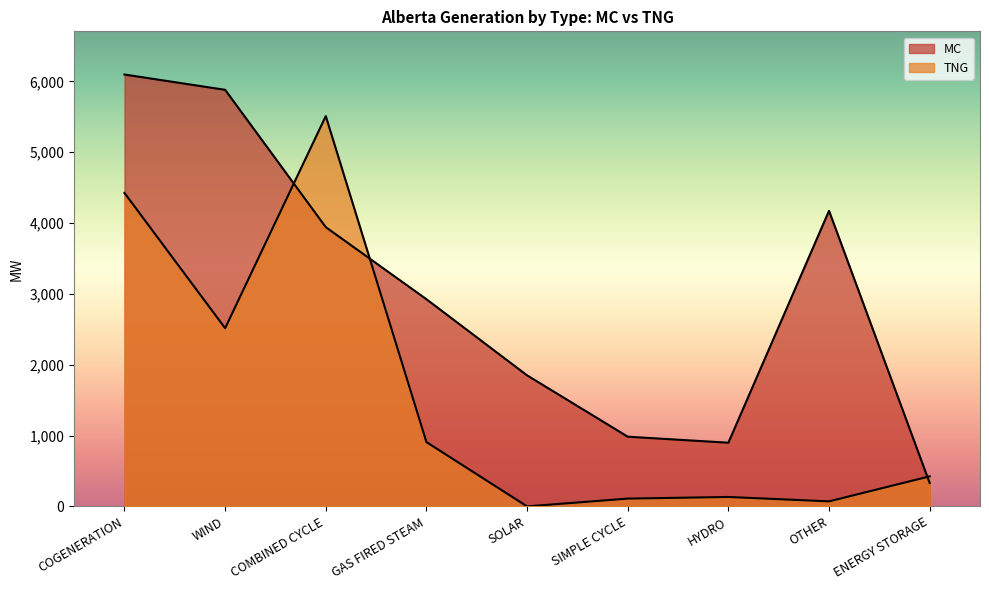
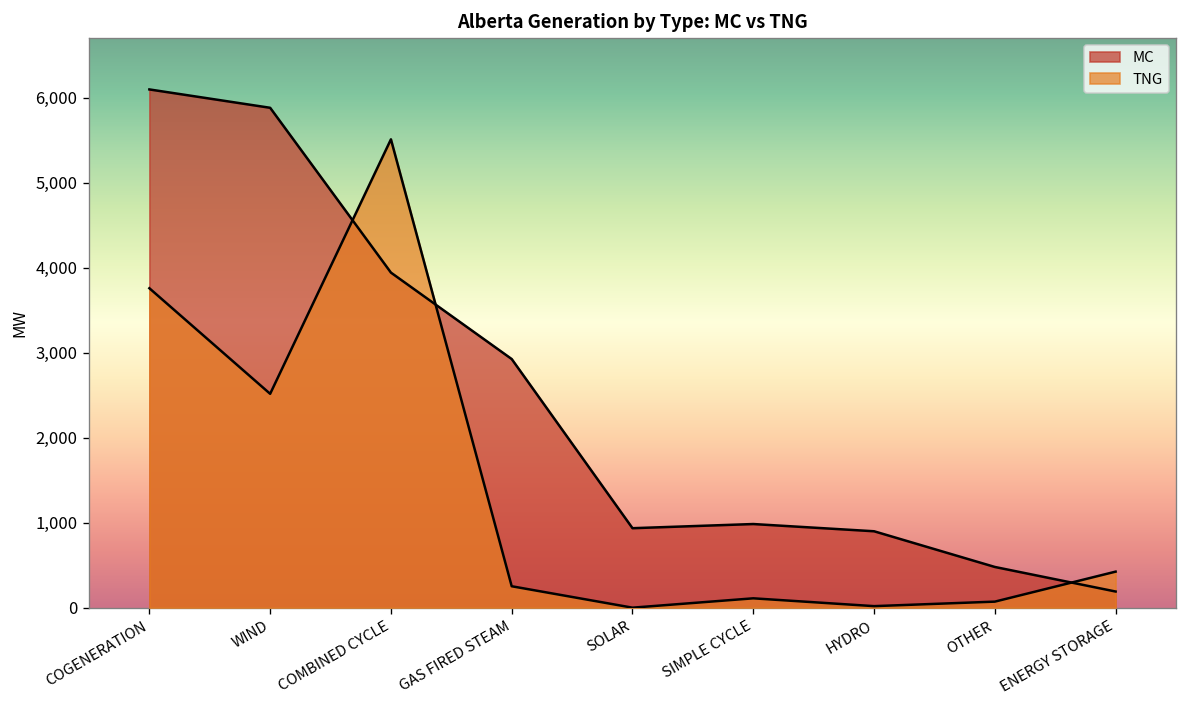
  {
    "MC": {
      "COGENERATION": "6,100",
      "WIND": "5,900",
      "COMBINED CYCLE": "3,900",
      "GAS FIRED STEAM": "2,900",
-     "SOLAR": "1,900",
+     "SOLAR": "900",
      "SIMPLE CYCLE": "1,000",
      "HYDRO": "900",
-     "OTHER": "4,200",
-     "ENERGY STORAGE": "300"
+     "OTHER": "500",
+     "ENERGY STORAGE": "200"
    },
    "TNG": {
-     "COGENERATION": "4,400",
+     "COGENERATION": "3,800",
      "WIND": "2,500",
      "COMBINED CYCLE": "5,500",
-     "GAS FIRED STEAM": "900",
+     "GAS FIRED STEAM": "300",
      "SOLAR": "0",
      "SIMPLE CYCLE": "100",
-     "HYDRO": "100",
+     "HYDRO": "0",
      "OTHER": "100",
      "ENERGY STORAGE": "400"
    }
  }
